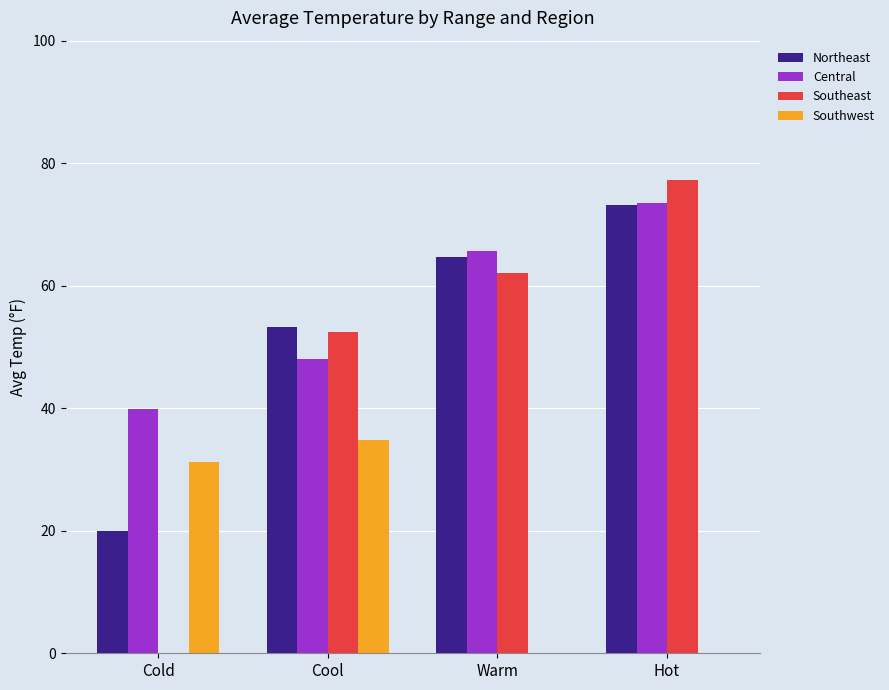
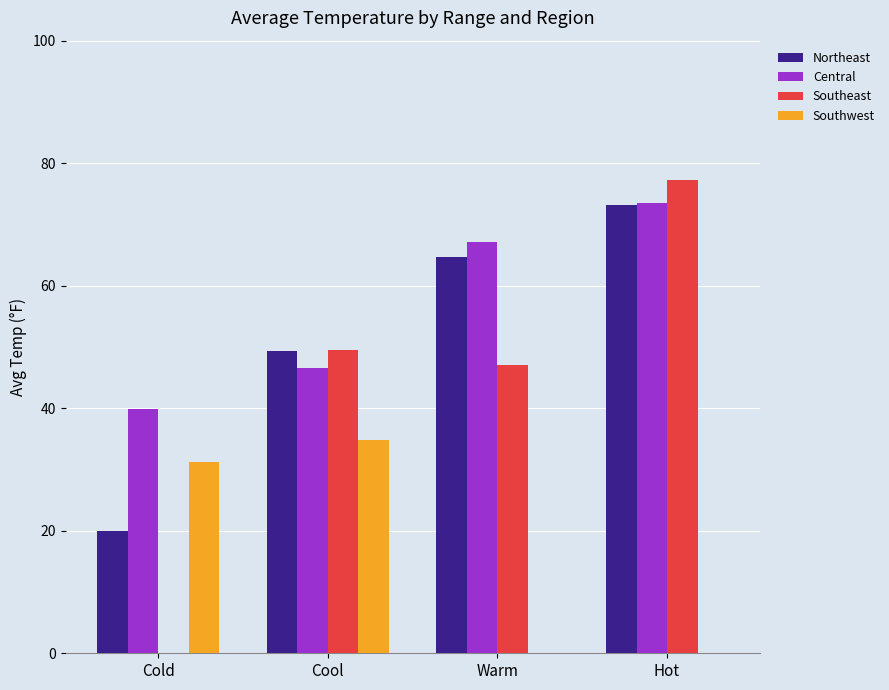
  {
    "Northeast": {
      "Cold": 20,
-     "Cool": 53,
+     "Cool": 49,
      "Warm": 65,
      "Hot": 73
    },
    "Central": {
      "Cold": 40,
-     "Cool": 48,
-     "Warm": 66,
+     "Cool": 47,
+     "Warm": 67,
      "Hot": 74
    },
    "Southeast": {
      "Cold": 0,
-     "Cool": 52,
-     "Warm": 62,
+     "Cool": 49,
+     "Warm": 47,
      "Hot": 77
    },
    "Southwest": {
      "Cold": 31,
      "Cool": 35,
      "Warm": 0,
      "Hot": 0
    }
  }
